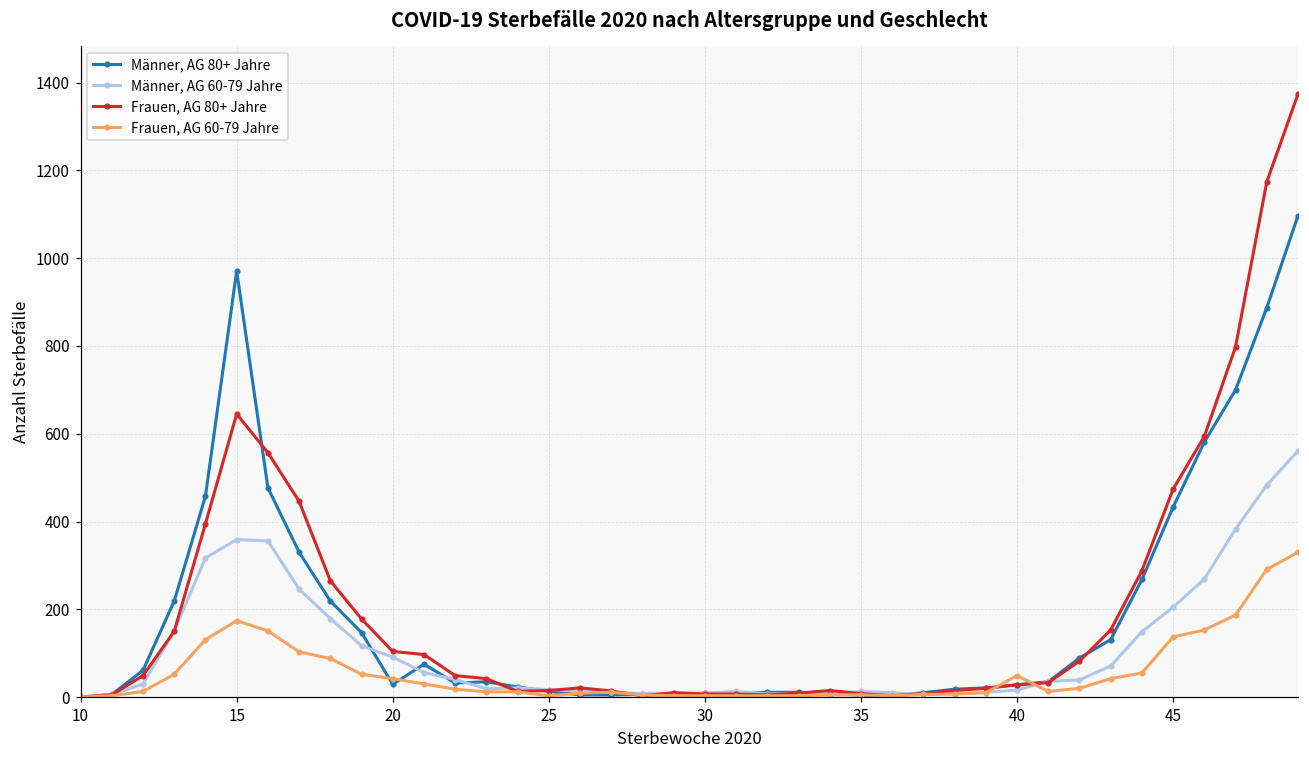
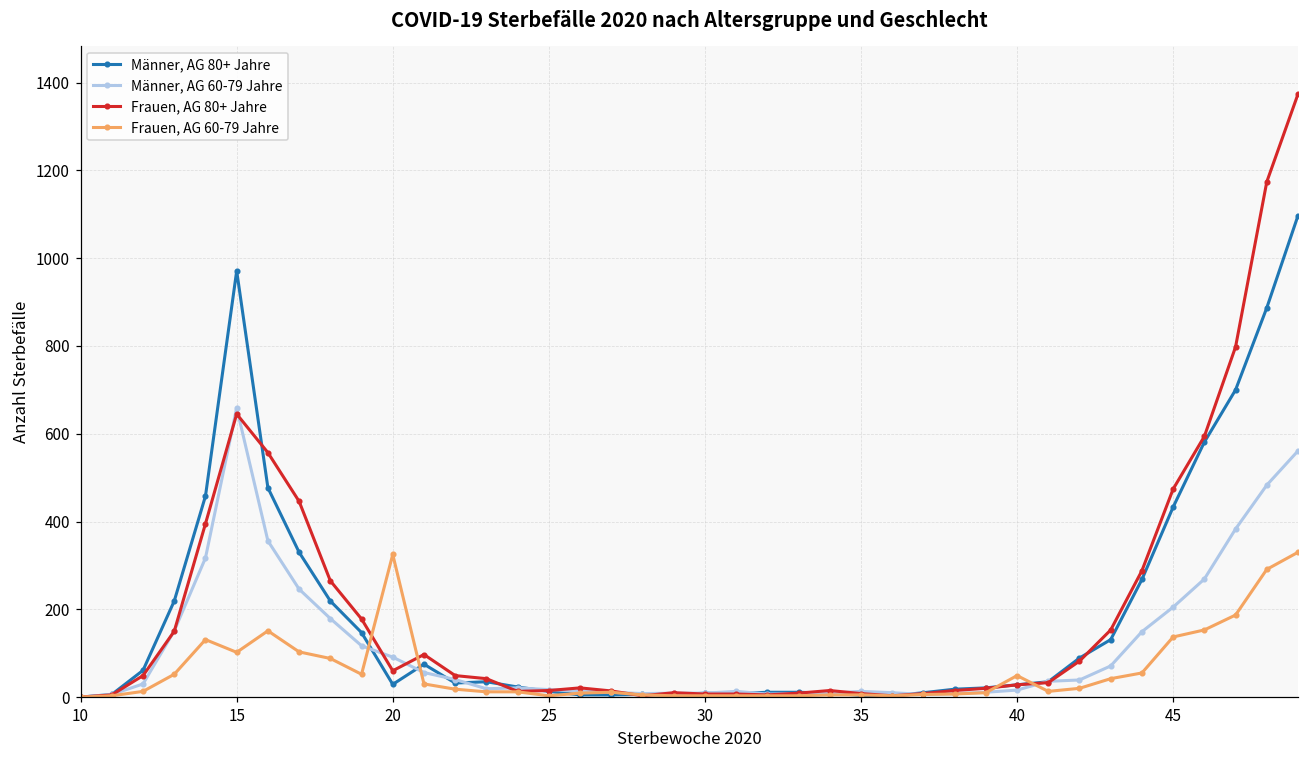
  {
    "Männer, AG 80+ Jahre": {
      "15": 970,
      "20": 30,
      "45": 430
    },
    "Männer, AG 60-79 Jahre": {
-     "15": 360,
+     "15": 660,
      "20": 90,
      "40": 20,
      "45": 210
    },
    "Frauen, AG 80+ Jahre": {
      "15": 650,
-     "20": 100,
+     "20": 60,
      "45": 470
    },
    "Frauen, AG 60-79 Jahre": {
-     "15": 170,
-     "20": 40,
+     "15": 100,
+     "20": 330,
      "25": 0,
      "40": 50,
      "45": 140
    }
  }
